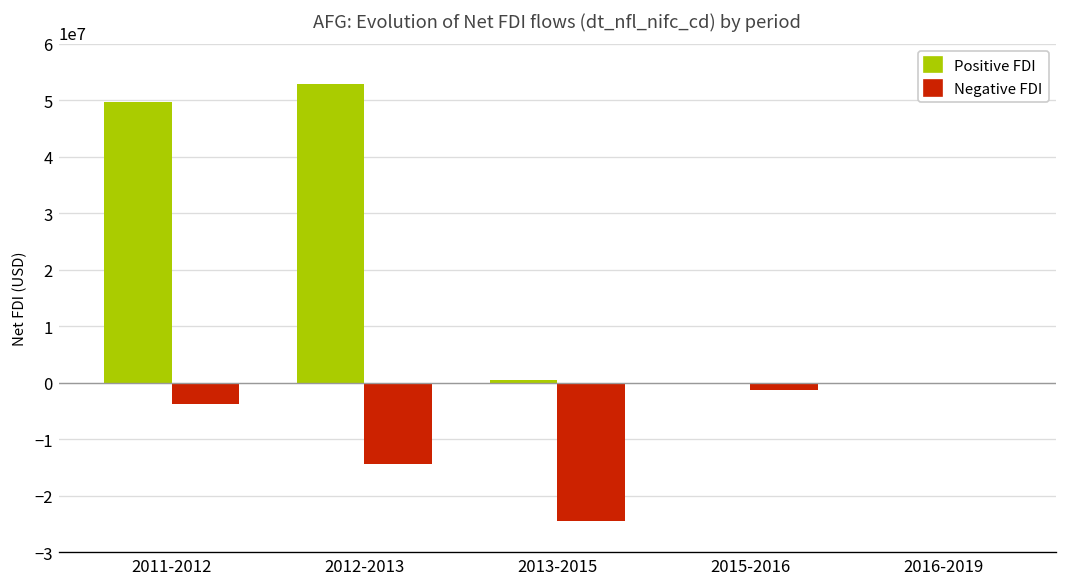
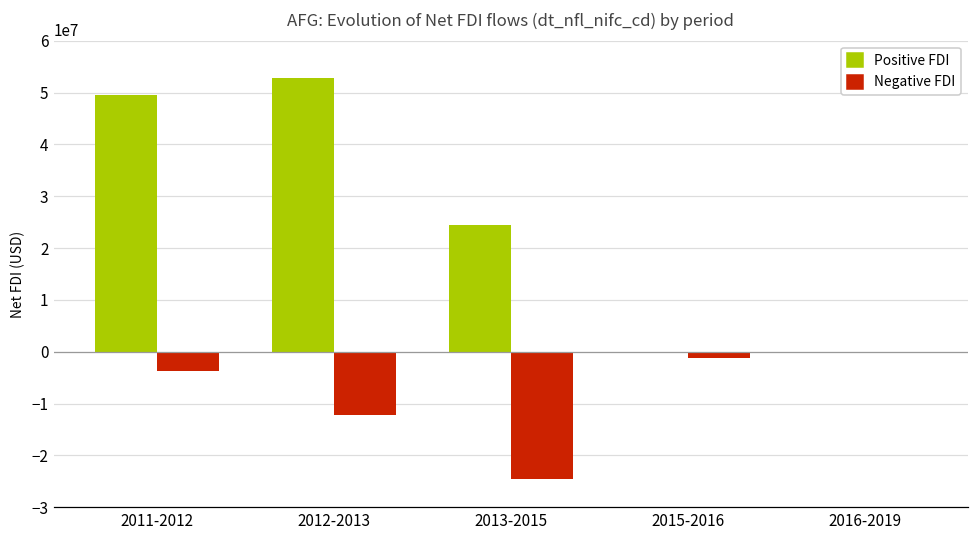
  {
    "Positive FDI": {
      "2011-2012": 50000000,
      "2012-2013": 53000000,
-     "2013-2015": 0,
+     "2013-2015": 24000000,
      "2015-2016": 0,
      "2016-2019": 0
    },
    "Negative FDI": {
      "2011-2012": -4000000,
-     "2012-2013": -14000000,
+     "2012-2013": -12000000,
      "2013-2015": -24000000,
      "2015-2016": -1000000,
      "2016-2019": 0
    }
  }
